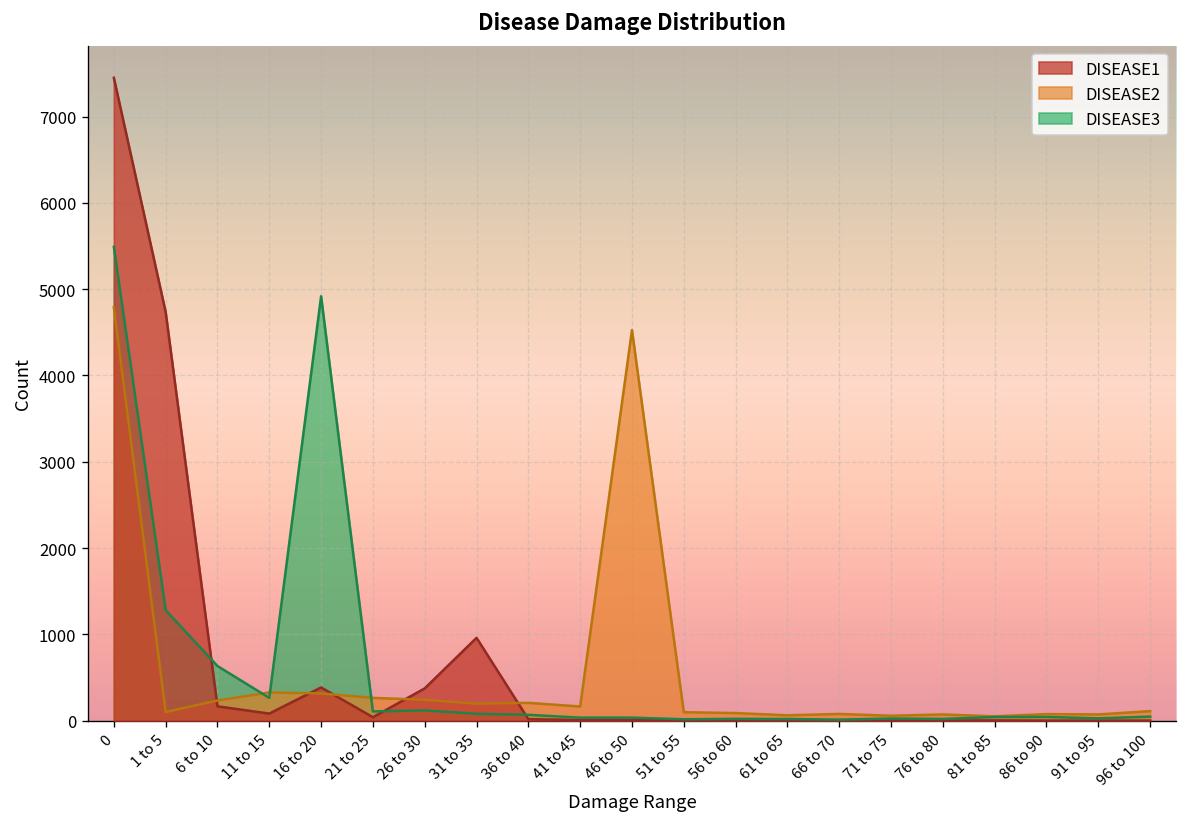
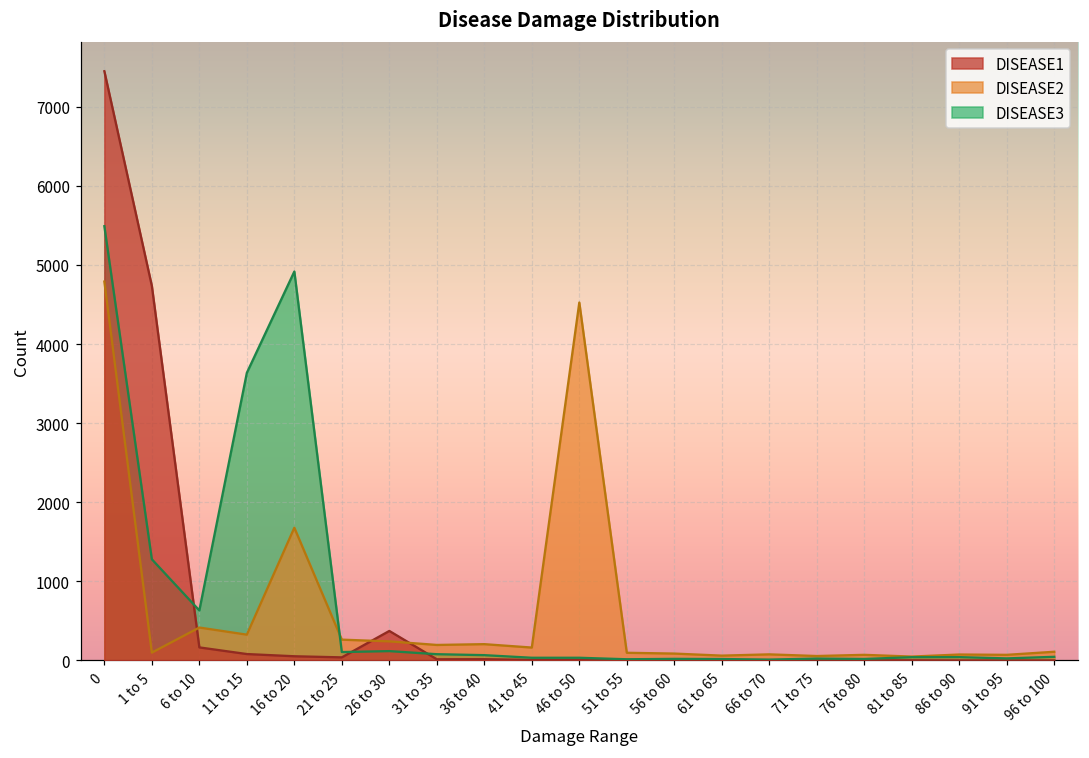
  {
    "DISEASE1": {
      "0": 7400,
      "1 to 5": 4700,
      "6 to 10": 200,
      "11 to 15": 100,
-     "16 to 20": 400,
+     "16 to 20": 100,
      "21 to 25": 0,
      "26 to 30": 400,
-     "31 to 35": 1000,
+     "31 to 35": 0,
      "36 to 40": 0,
      "81 to 85": 0,
      "86 to 90": 0,
      "96 to 100": 0
    },
    "DISEASE2": {
      "0": 4800,
      "1 to 5": 100,
-     "6 to 10": 200,
+     "6 to 10": 400,
      "11 to 15": 300,
-     "16 to 20": 300,
+     "16 to 20": 1700,
      "21 to 25": 300,
      "26 to 30": 200,
      "31 to 35": 200,
      "36 to 40": 200,
      "41 to 45": 200,
      "46 to 50": 4500,
      "51 to 55": 100,
      "56 to 60": 100,
      "61 to 65": 100,
      "66 to 70": 100,
      "76 to 80": 100,
      "91 to 95": 100,
      "96 to 100": 100
    },
    "DISEASE3": {
      "0": 5500,
      "1 to 5": 1300,
      "6 to 10": 600,
-     "11 to 15": 300,
+     "11 to 15": 3600,
      "16 to 20": 4900,
      "21 to 25": 100,
      "26 to 30": 100,
      "31 to 35": 100,
      "36 to 40": 100,
      "96 to 100": 0
    }
  }
